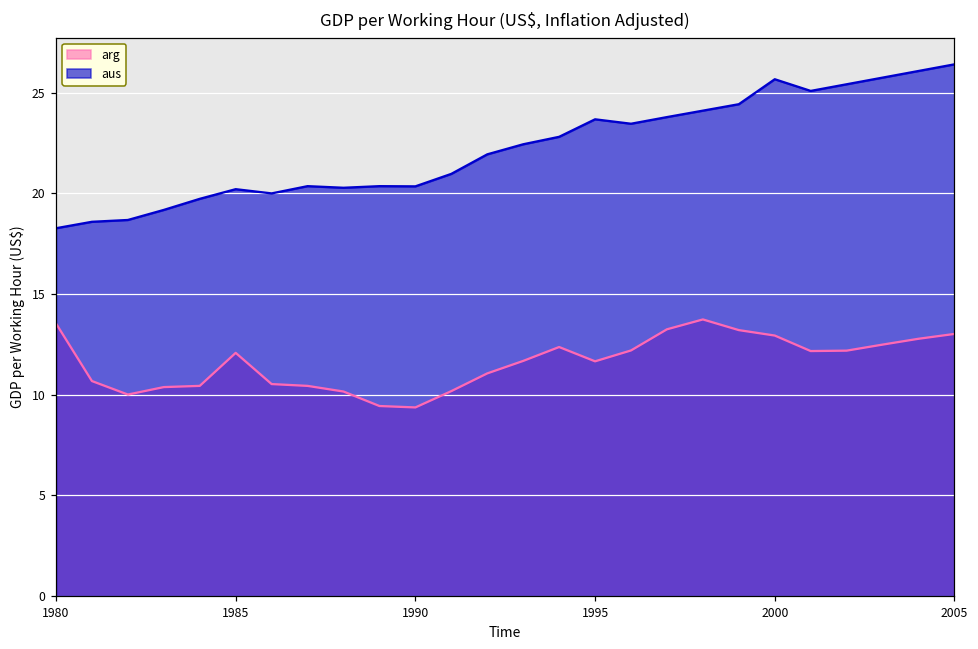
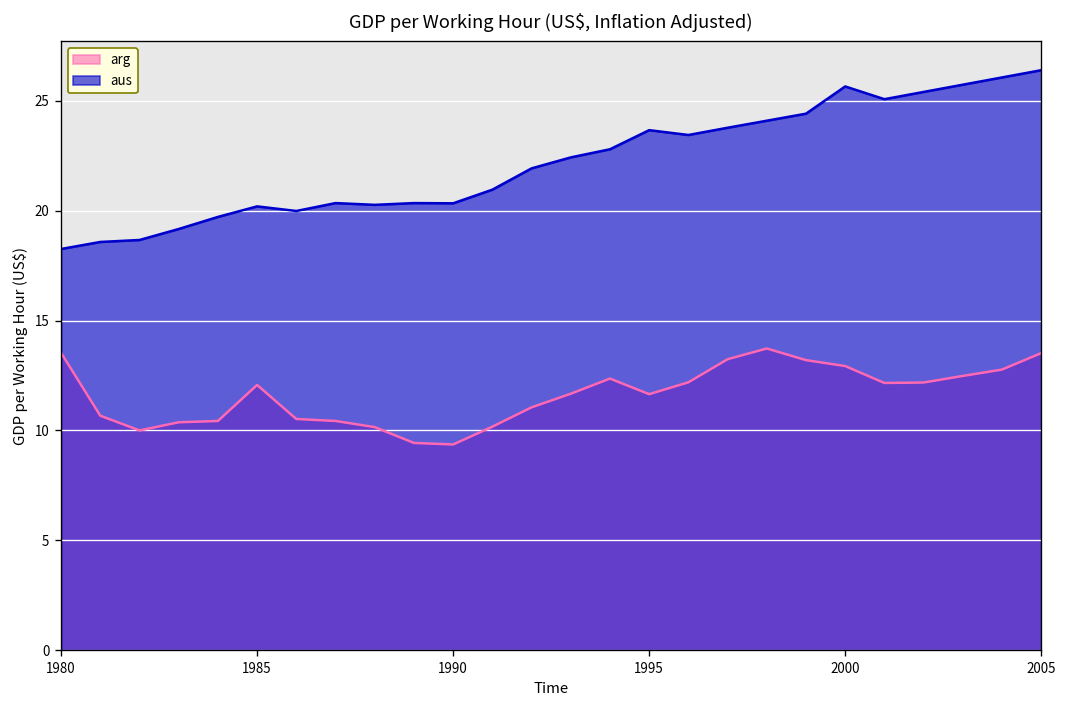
  {
    "arg": {
      "1980": 13.5,
      "1985": 12.1,
      "1990": 9.4,
      "1995": 11.7,
      "2000": 12.9,
-     "2005": 13.0
+     "2005": 13.5
    },
    "aus": {
      "1980": 18.3,
      "1985": 20.2,
      "1990": 20.3,
      "1995": 23.7,
      "2000": 25.7,
      "2005": 26.4
    }
  }
